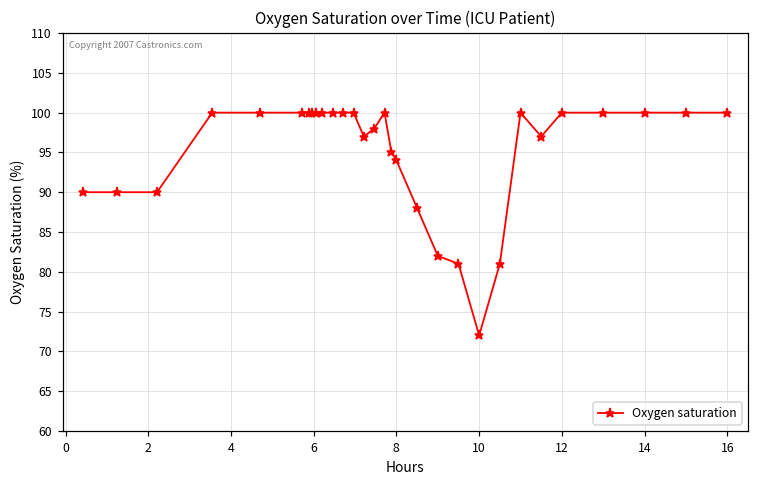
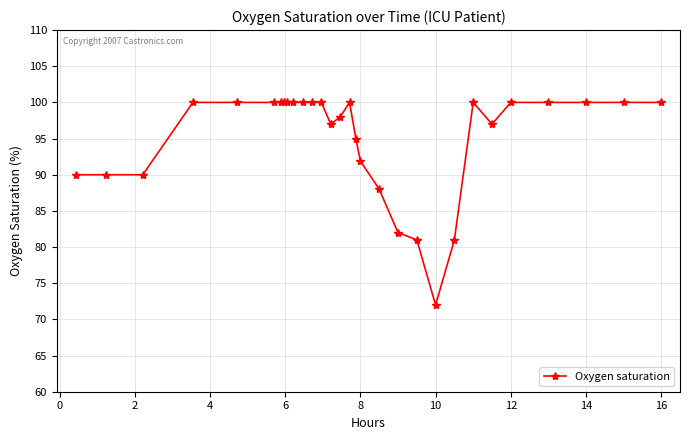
  {
-   "8": 94,
+   "8": 92,
    "10": 72,
    "12": 100,
    "14": 100,
    "16": 100
  }
